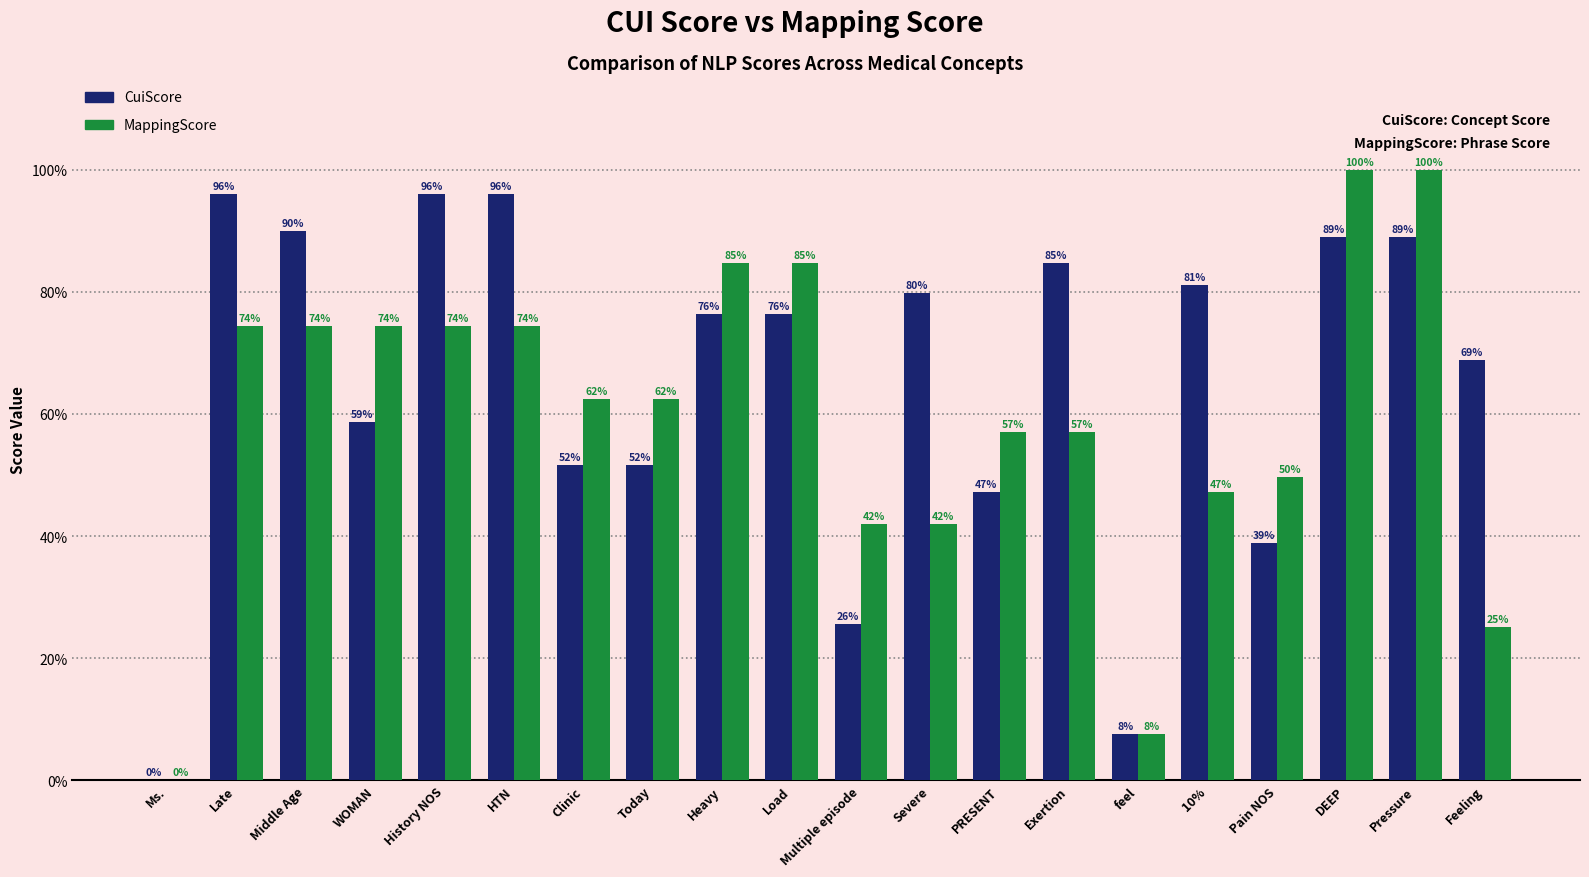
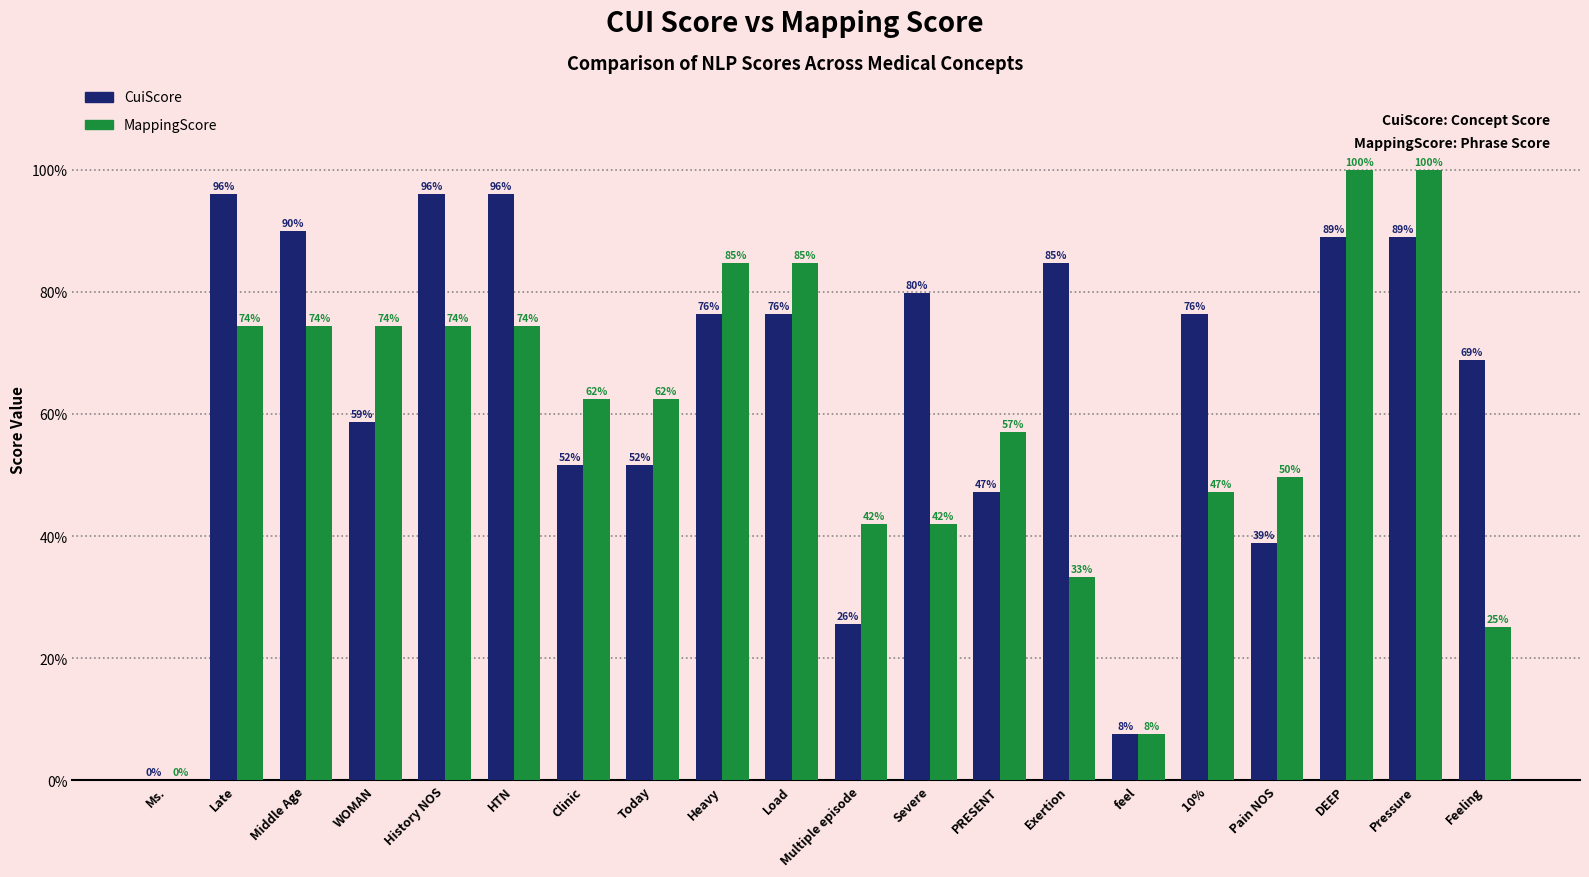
  {
    "CuiScore": {
      "Ms.": "0%",
      "Late": "96%",
      "Middle Age": "90%",
      "WOMAN": "59%",
      "History NOS": "96%",
      "HTN": "96%",
      "Clinic": "52%",
      "Today": "52%",
      "Heavy": "76%",
      "Load": "76%",
      "Multiple episode": "26%",
      "Severe": "80%",
      "PRESENT": "47%",
      "Exertion": "85%",
      "feel": "8%",
-     "10%": "81%",
+     "10%": "76%",
      "Pain NOS": "39%",
      "DEEP": "89%",
      "Pressure": "89%",
      "Feeling": "69%"
    },
    "MappingScore": {
      "Ms.": "0%",
      "Late": "74%",
      "Middle Age": "74%",
      "WOMAN": "74%",
      "History NOS": "74%",
      "HTN": "74%",
      "Clinic": "62%",
      "Today": "62%",
      "Heavy": "85%",
      "Load": "85%",
      "Multiple episode": "42%",
      "Severe": "42%",
      "PRESENT": "57%",
-     "Exertion": "57%",
+     "Exertion": "33%",
      "feel": "8%",
      "10%": "47%",
      "Pain NOS": "50%",
      "DEEP": "100%",
      "Pressure": "100%",
      "Feeling": "25%"
    }
  }
